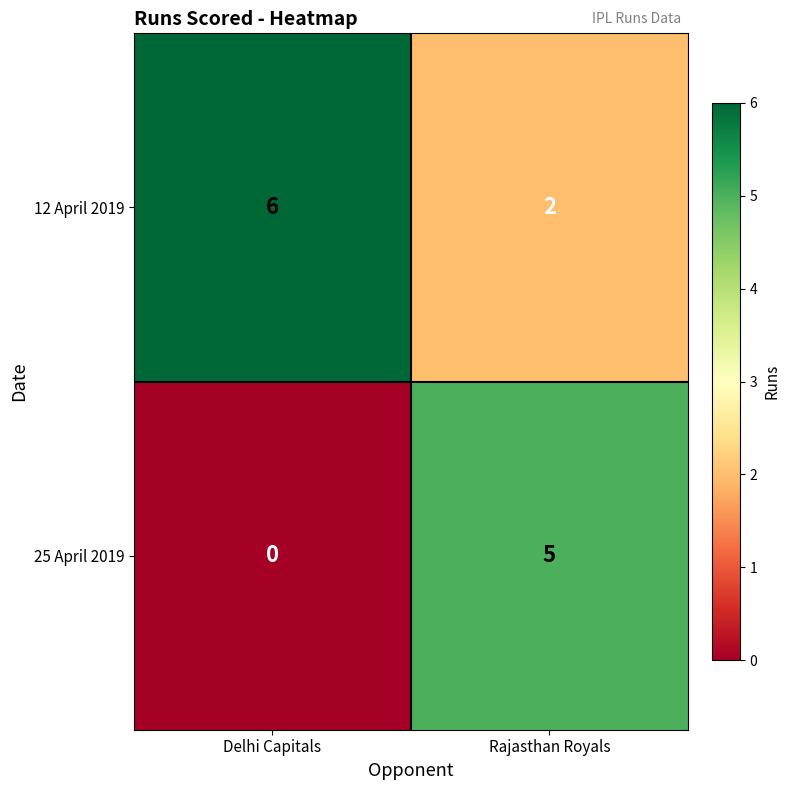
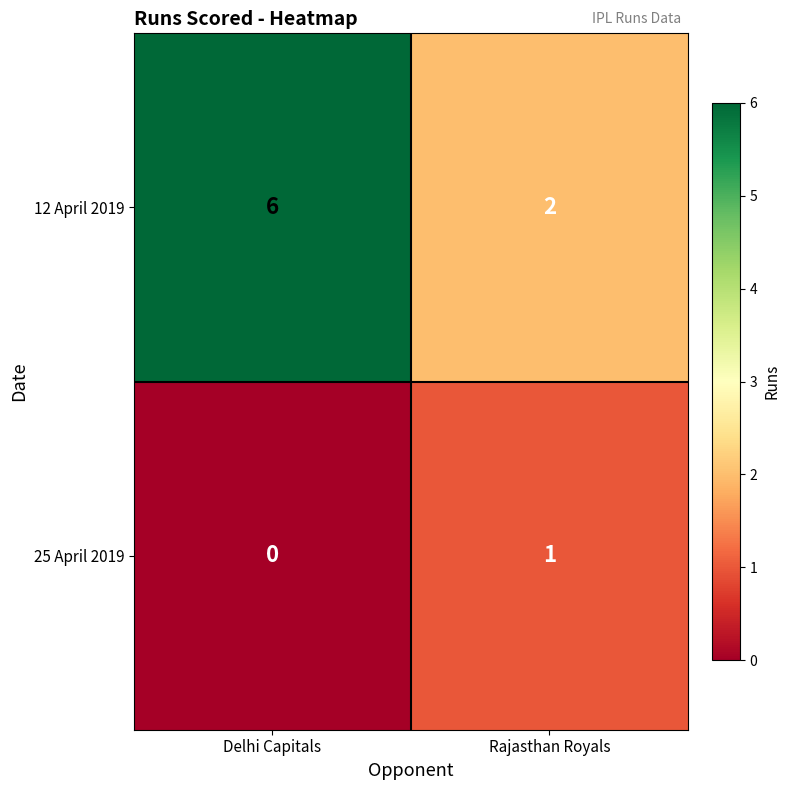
  {
    "12 April 2019": {
      "Delhi Capitals": 6,
      "Rajasthan Royals": 2
    },
    "25 April 2019": {
      "Delhi Capitals": 0,
-     "Rajasthan Royals": 5
+     "Rajasthan Royals": 1
    }
  }
